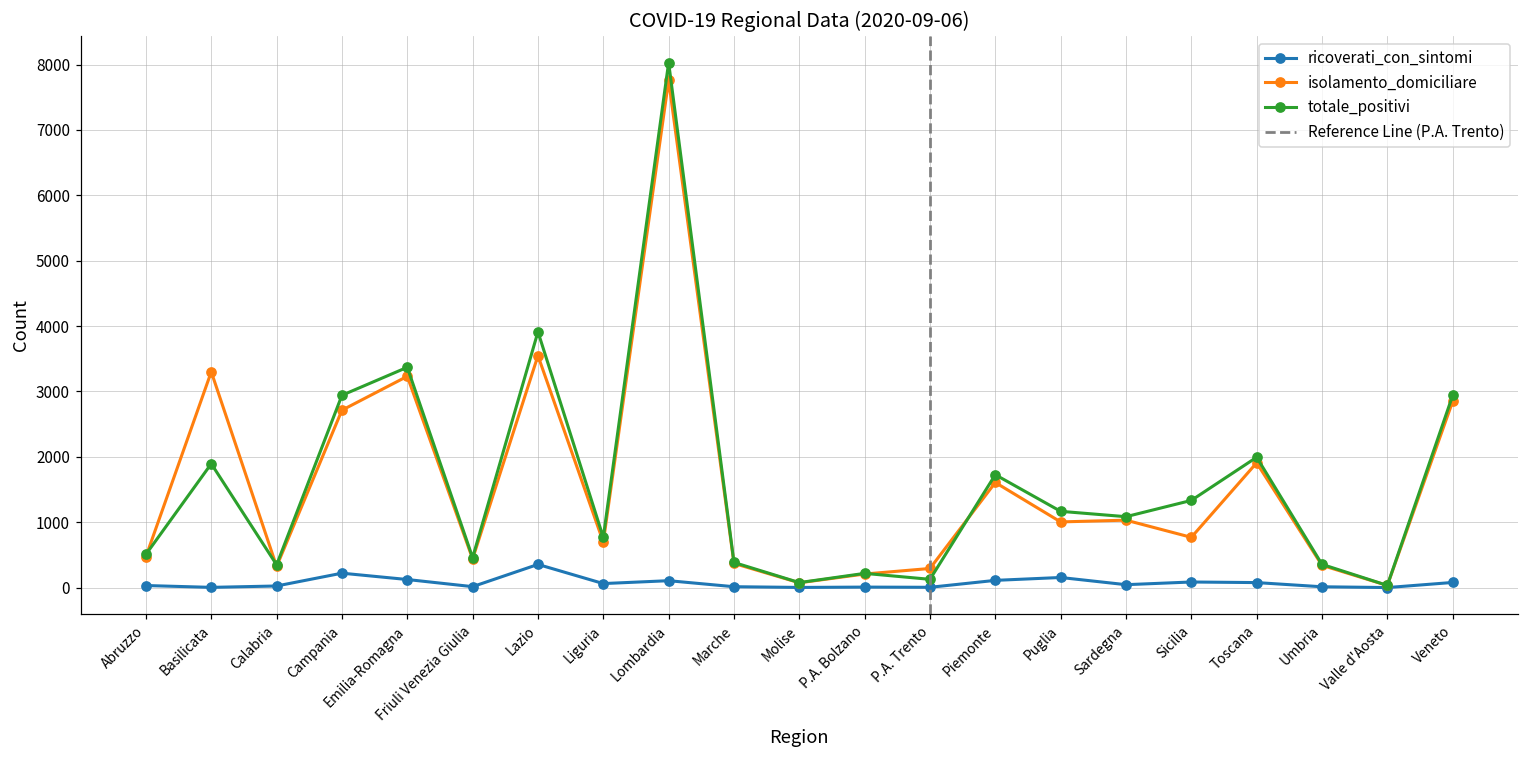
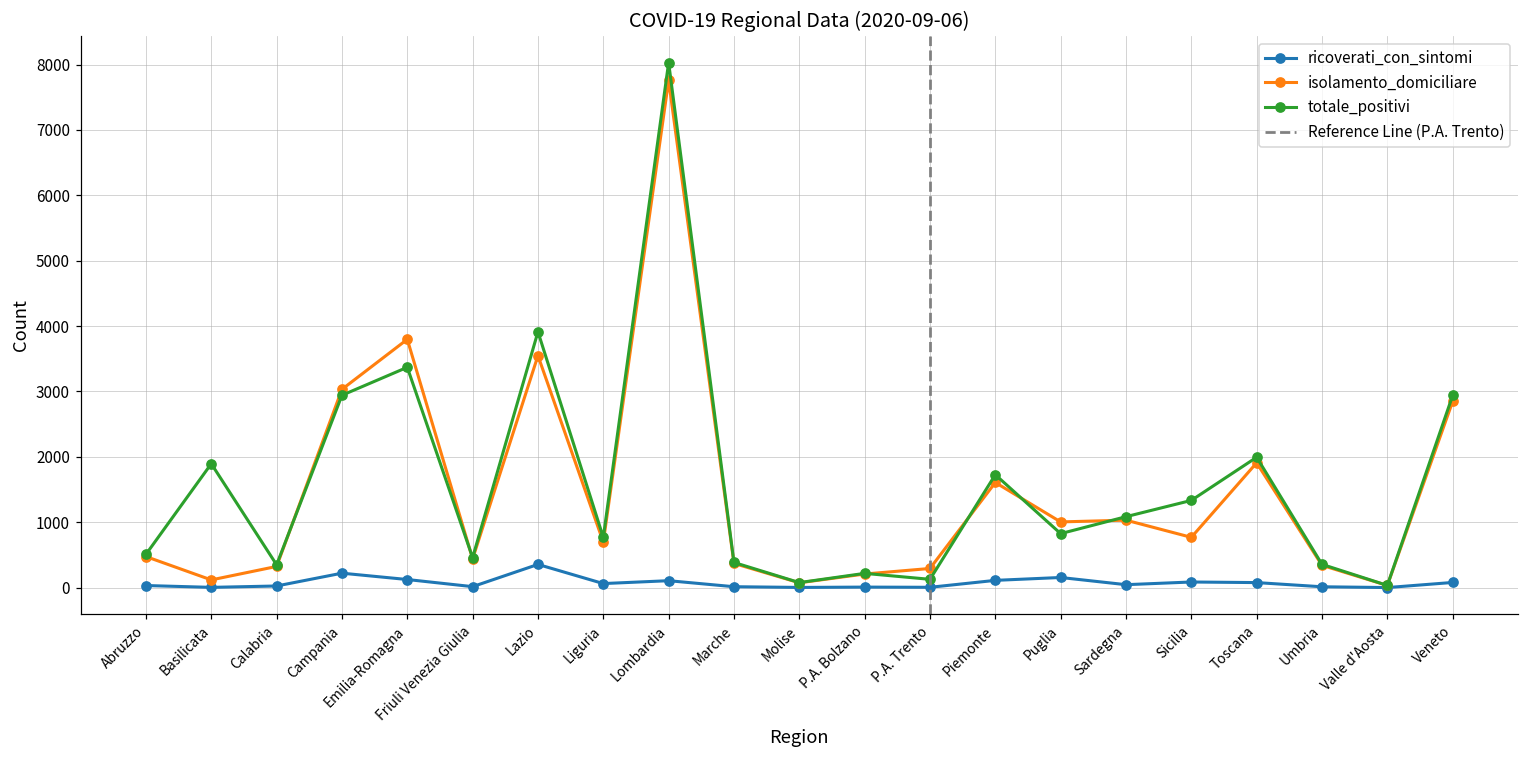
  {
    "ricoverati_con_sintomi": {
      "Abruzzo": 0,
      "Basilicata": 0,
      "Calabria": 0,
      "Campania": 200,
      "Emilia-Romagna": 100,
      "Friuli Venezia Giulia": 0,
      "Lazio": 400,
      "Liguria": 100,
      "Lombardia": 100,
      "Marche": 0,
      "Molise": 0,
      "P.A. Bolzano": 0,
      "P.A. Trento": 0,
      "Piemonte": 100,
      "Puglia": 200,
      "Sardegna": 0,
      "Sicilia": 100,
      "Toscana": 100,
      "Umbria": 0,
      "Veneto": 100
    },
    "isolamento_domiciliare": {
-     "Basilicata": 3300,
-     "Campania": 2700,
-     "Emilia-Romagna": 3200,
+     "Basilicata": 100,
+     "Campania": 3000,
+     "Emilia-Romagna": 3800,
      "Lazio": 3500,
      "Liguria": 700,
      "Lombardia": 7800,
      "P.A. Trento": 300,
      "Piemonte": 1600,
      "Puglia": 1000,
      "Sardegna": 1000,
      "Sicilia": 800,
      "Toscana": 1900,
      "Veneto": 2800
    },
    "totale_positivi": {
      "Basilicata": 1900,
      "Campania": 2900,
      "Emilia-Romagna": 3400,
      "Lazio": 3900,
      "Liguria": 800,
      "Lombardia": 8000,
      "P.A. Trento": 100,
      "Piemonte": 1700,
-     "Puglia": 1200,
+     "Puglia": 800,
      "Sardegna": 1100,
      "Sicilia": 1300,
      "Toscana": 2000,
      "Veneto": 2900
    }
  }
